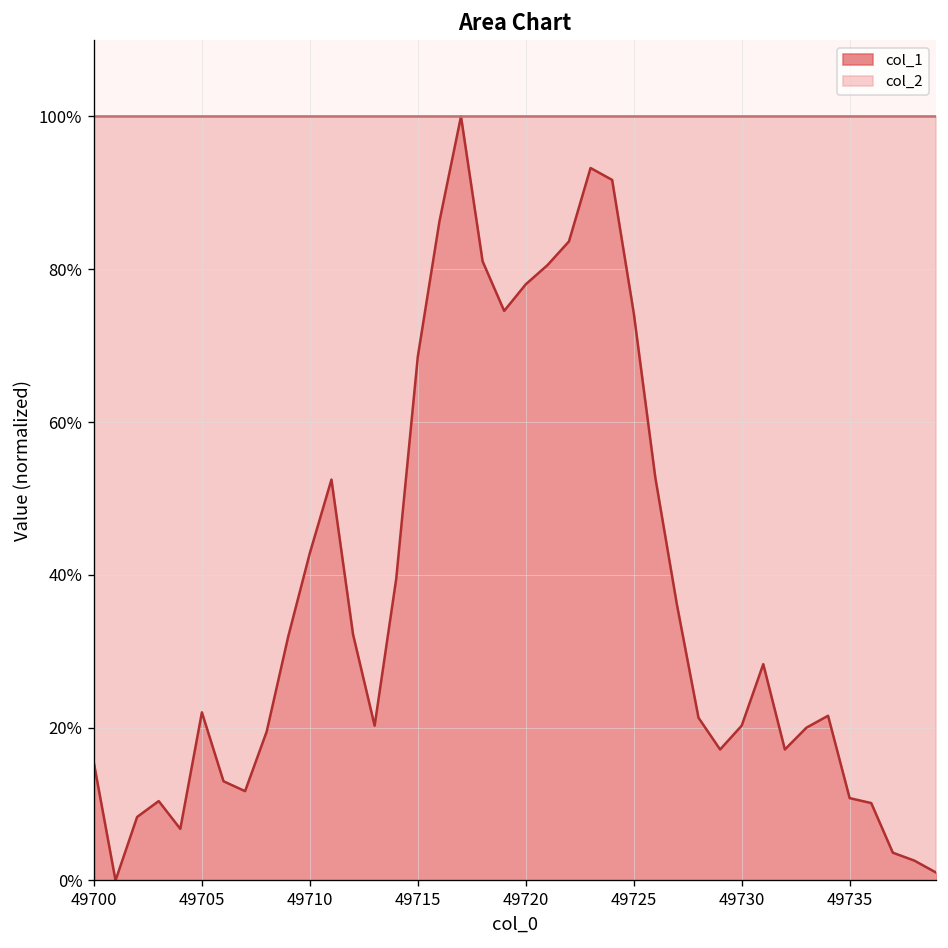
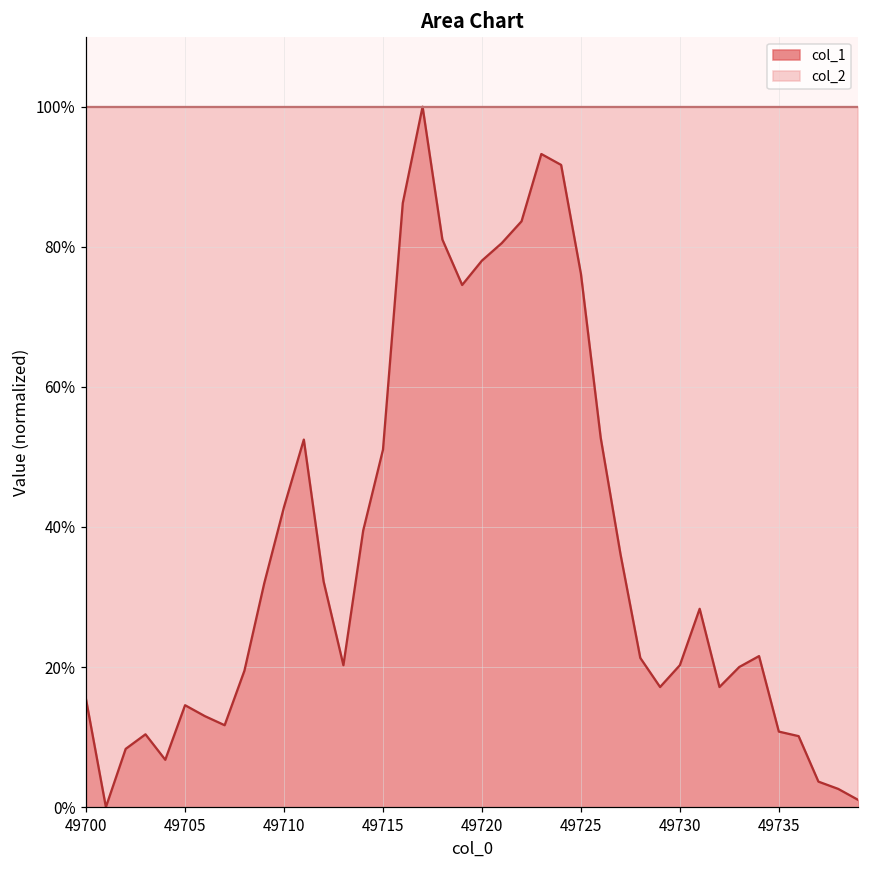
  {
    "col_1": {
      "49700": "15%",
-     "49705": "22%",
+     "49705": "15%",
      "49710": "43%",
-     "49715": "69%",
+     "49715": "51%",
      "49720": "78%",
-     "49725": "74%",
+     "49725": "76%",
      "49730": "20%",
      "49735": "11%"
    },
    "col_2": {
      "49700": "100%",
      "49705": "100%",
      "49710": "100%",
      "49715": "100%",
      "49720": "100%",
      "49725": "100%",
      "49730": "100%",
      "49735": "100%"
    }
  }
